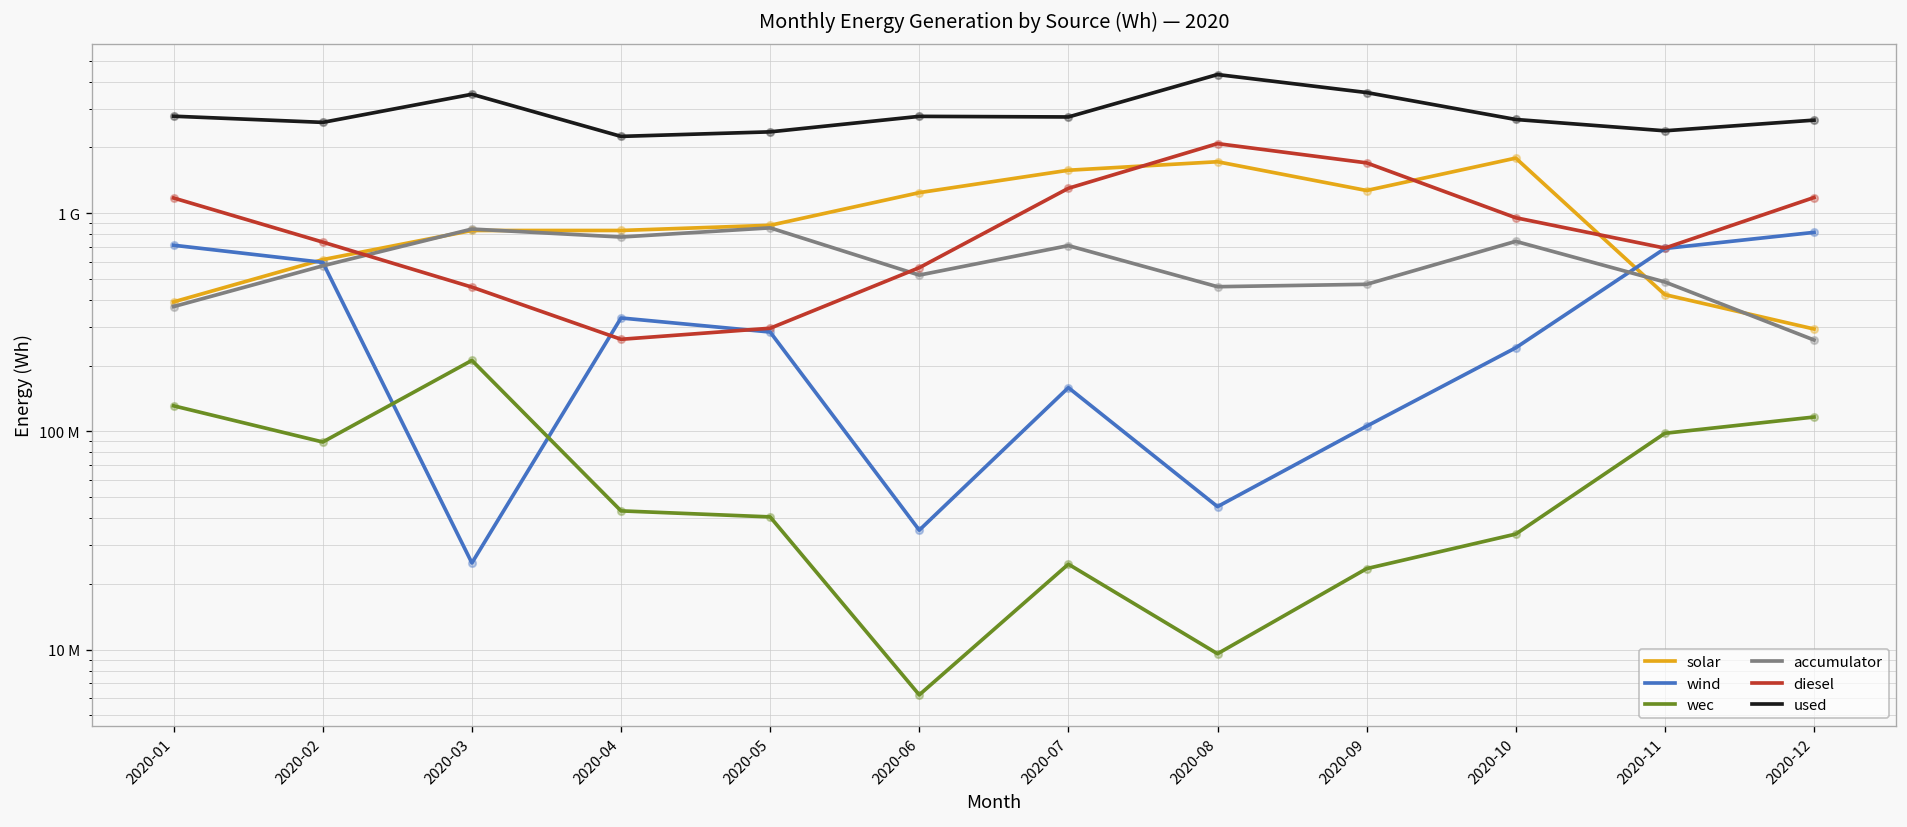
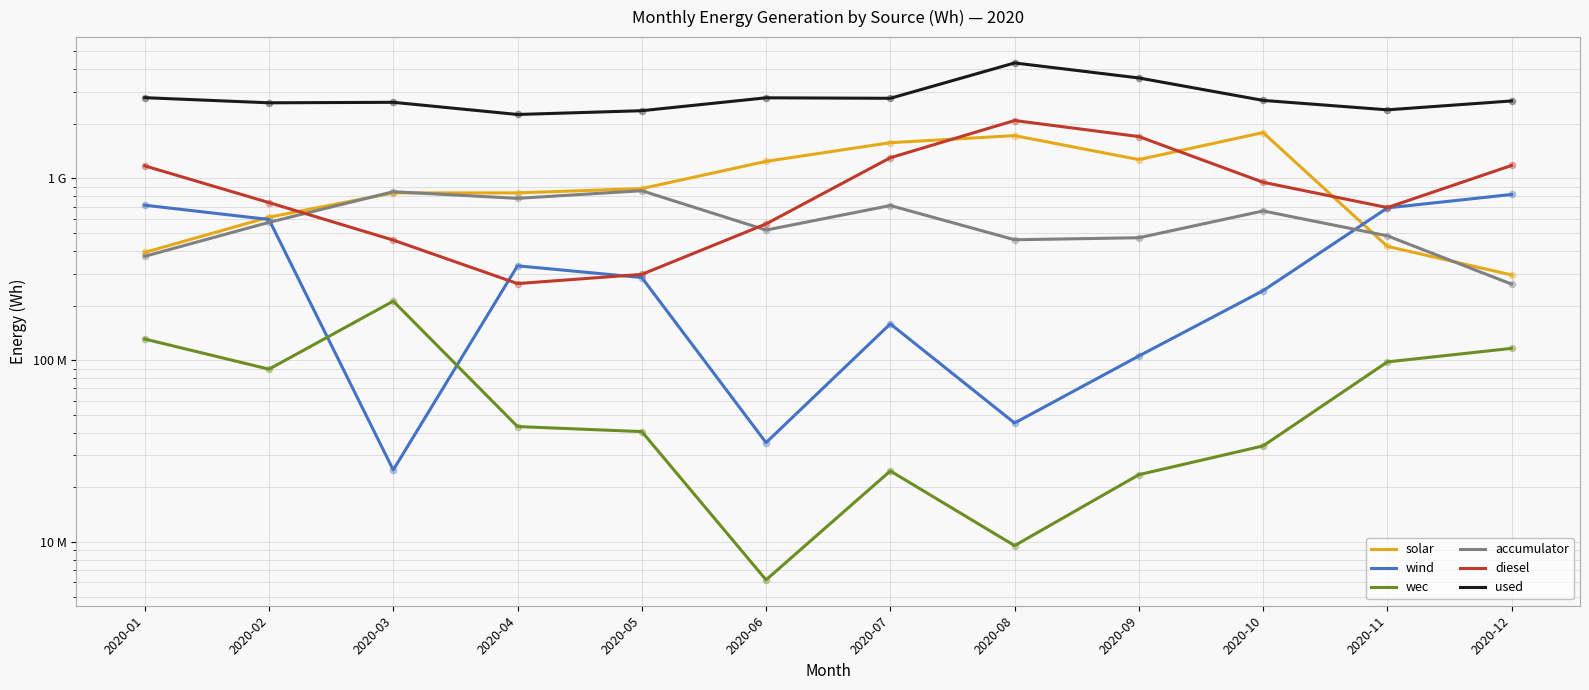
  {
    "solar": {
      "2020-01": 390000000,
      "2020-04": 800000000,
      "2020-06": 1200000000,
      "2020-07": 1600000000,
      "2020-08": 1700000000,
      "2020-09": 1300000000,
      "2020-10": 1800000000,
      "2020-11": 420000000,
      "2020-12": 290000000
    },
    "wind": {
      "2020-01": 710000000,
      "2020-03": 25000000,
      "2020-04": 330000000,
      "2020-05": 290000000,
      "2020-06": 35000000,
      "2020-07": 160000000,
      "2020-08": 45000000,
      "2020-09": 110000000,
      "2020-10": 240000000,
      "2020-12": 800000000
    },
    "wec": {
      "2020-01": 130000000,
      "2020-02": 90000000,
      "2020-03": 210000000,
      "2020-04": 43000000,
      "2020-05": 41000000,
      "2020-06": 6200000,
      "2020-07": 25000000,
      "2020-08": 10000000,
      "2020-09": 23000000,
      "2020-10": 34000000,
      "2020-11": 100000000,
      "2020-12": 120000000
    },
    "accumulator": {
      "2020-01": 370000000,
      "2020-02": 570000000,
      "2020-04": 780000000,
      "2020-06": 520000000,
      "2020-07": 710000000,
      "2020-08": 460000000,
      "2020-09": 470000000,
-     "2020-10": 740000000,
+     "2020-10": 660000000,
      "2020-11": 480000000,
      "2020-12": 260000000
    },
    "diesel": {
      "2020-01": 1200000000,
      "2020-02": 740000000,
      "2020-03": 460000000,
      "2020-04": 260000000,
      "2020-05": 300000000,
      "2020-06": 560000000,
      "2020-07": 1300000000,
      "2020-08": 2100000000,
      "2020-09": 1700000000,
      "2020-10": 1000000000,
      "2020-12": 1200000000
    },
    "used": {
      "2020-01": 2800000000,
      "2020-02": 2600000000,
-     "2020-03": 3500000000,
+     "2020-03": 2600000000,
      "2020-04": 2200000000,
      "2020-05": 2400000000,
      "2020-06": 2800000000,
      "2020-07": 2800000000,
      "2020-08": 4300000000,
      "2020-09": 3600000000,
      "2020-10": 2700000000,
      "2020-11": 2400000000,
      "2020-12": 2700000000
    }
  }
